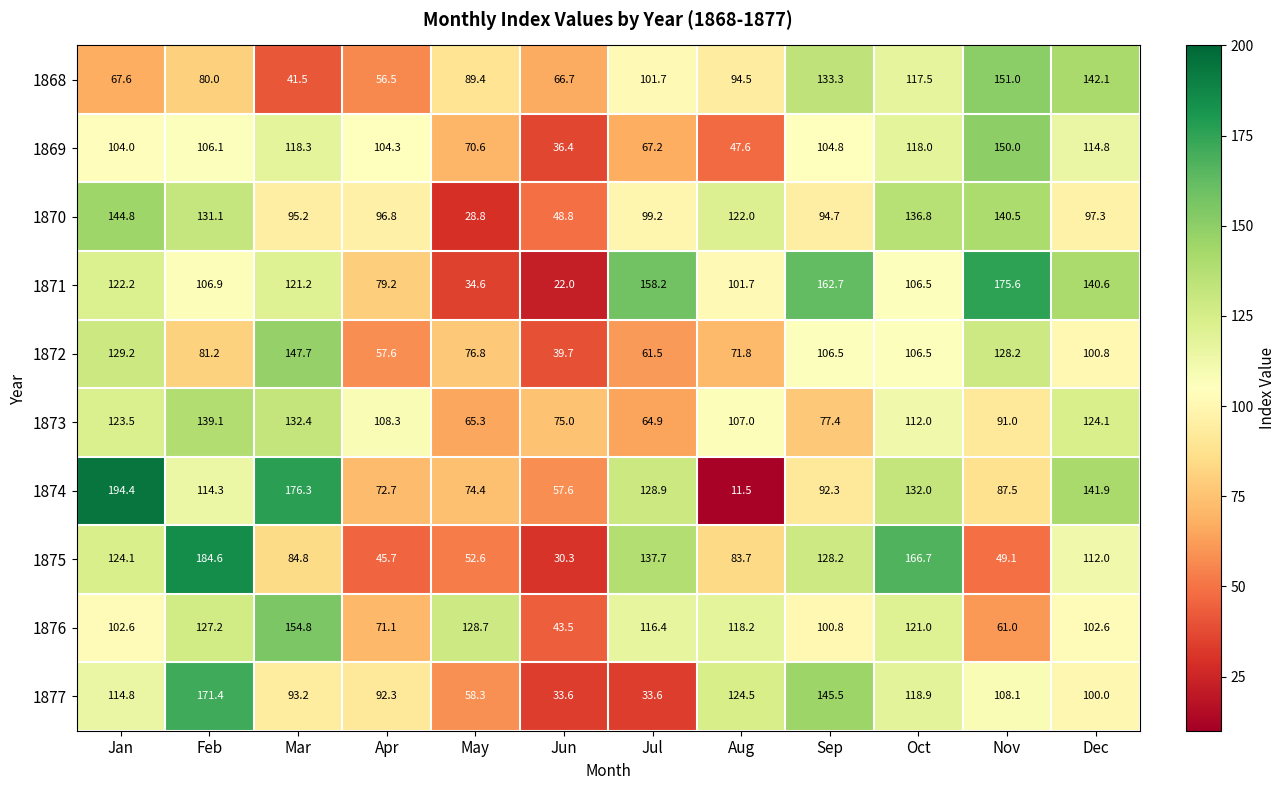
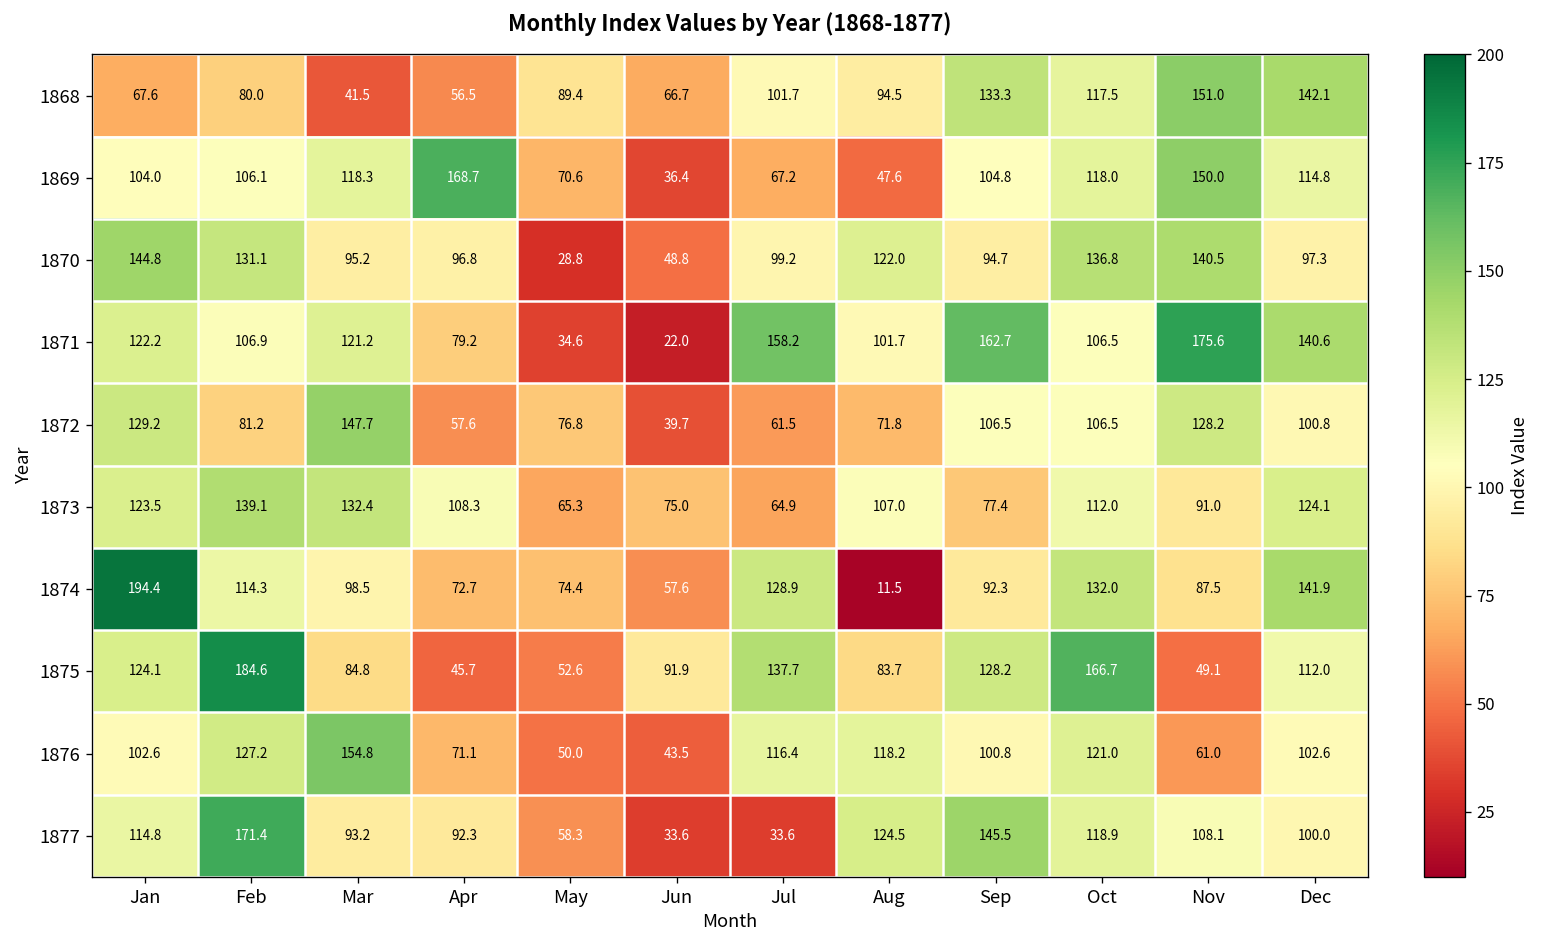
  {
    "1868": {
      "Jan": 67.6,
      "Feb": 80.0,
      "Mar": 41.5,
      "Apr": 56.5,
      "May": 89.4,
      "Jun": 66.7,
      "Jul": 101.7,
      "Aug": 94.5,
      "Sep": 133.3,
      "Oct": 117.5,
      "Nov": 151.0,
      "Dec": 142.1
    },
    "1869": {
      "Jan": 104.0,
      "Feb": 106.1,
      "Mar": 118.3,
-     "Apr": 104.3,
+     "Apr": 168.7,
      "May": 70.6,
      "Jun": 36.4,
      "Jul": 67.2,
      "Aug": 47.6,
      "Sep": 104.8,
      "Oct": 118.0,
      "Nov": 150.0,
      "Dec": 114.8
    },
    "1870": {
      "Jan": 144.8,
      "Feb": 131.1,
      "Mar": 95.2,
      "Apr": 96.8,
      "May": 28.8,
      "Jun": 48.8,
      "Jul": 99.2,
      "Aug": 122.0,
      "Sep": 94.7,
      "Oct": 136.8,
      "Nov": 140.5,
      "Dec": 97.3
    },
    "1871": {
      "Jan": 122.2,
      "Feb": 106.9,
      "Mar": 121.2,
      "Apr": 79.2,
      "May": 34.6,
      "Jun": 22.0,
      "Jul": 158.2,
      "Aug": 101.7,
      "Sep": 162.7,
      "Oct": 106.5,
      "Nov": 175.6,
      "Dec": 140.6
    },
    "1872": {
      "Jan": 129.2,
      "Feb": 81.2,
      "Mar": 147.7,
      "Apr": 57.6,
      "May": 76.8,
      "Jun": 39.7,
      "Jul": 61.5,
      "Aug": 71.8,
      "Sep": 106.5,
      "Oct": 106.5,
      "Nov": 128.2,
      "Dec": 100.8
    },
    "1873": {
      "Jan": 123.5,
      "Feb": 139.1,
      "Mar": 132.4,
      "Apr": 108.3,
      "May": 65.3,
      "Jun": 75.0,
      "Jul": 64.9,
      "Aug": 107.0,
      "Sep": 77.4,
      "Oct": 112.0,
      "Nov": 91.0,
      "Dec": 124.1
    },
    "1874": {
      "Jan": 194.4,
      "Feb": 114.3,
-     "Mar": 176.3,
+     "Mar": 98.5,
      "Apr": 72.7,
      "May": 74.4,
      "Jun": 57.6,
      "Jul": 128.9,
      "Aug": 11.5,
      "Sep": 92.3,
      "Oct": 132.0,
      "Nov": 87.5,
      "Dec": 141.9
    },
    "1875": {
      "Jan": 124.1,
      "Feb": 184.6,
      "Mar": 84.8,
      "Apr": 45.7,
      "May": 52.6,
-     "Jun": 30.3,
+     "Jun": 91.9,
      "Jul": 137.7,
      "Aug": 83.7,
      "Sep": 128.2,
      "Oct": 166.7,
      "Nov": 49.1,
      "Dec": 112.0
    },
    "1876": {
      "Jan": 102.6,
      "Feb": 127.2,
      "Mar": 154.8,
      "Apr": 71.1,
-     "May": 128.7,
+     "May": 50.0,
      "Jun": 43.5,
      "Jul": 116.4,
      "Aug": 118.2,
      "Sep": 100.8,
      "Oct": 121.0,
      "Nov": 61.0,
      "Dec": 102.6
    },
    "1877": {
      "Jan": 114.8,
      "Feb": 171.4,
      "Mar": 93.2,
      "Apr": 92.3,
      "May": 58.3,
      "Jun": 33.6,
      "Jul": 33.6,
      "Aug": 124.5,
      "Sep": 145.5,
      "Oct": 118.9,
      "Nov": 108.1,
      "Dec": 100.0
    }
  }
